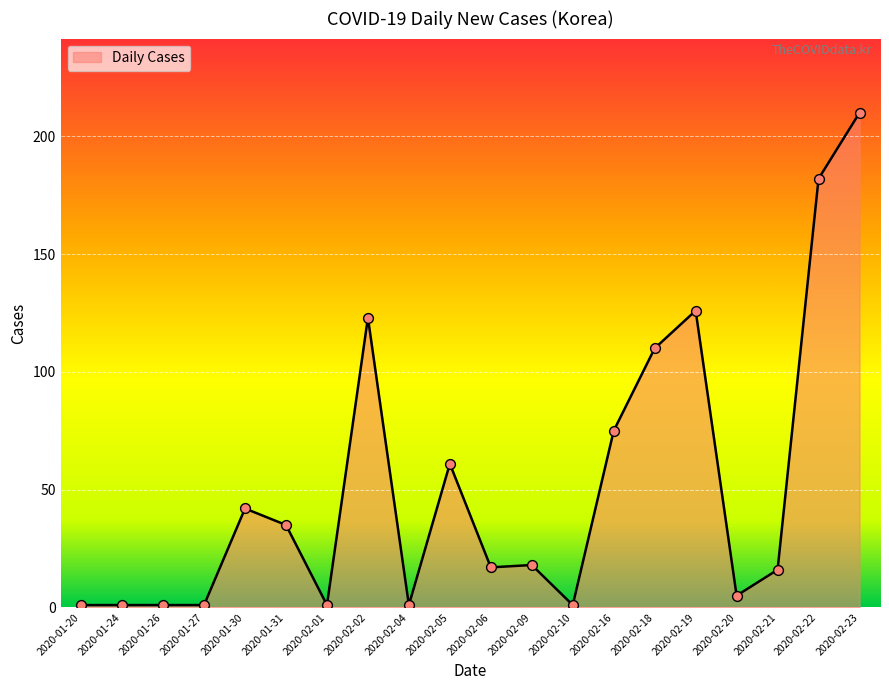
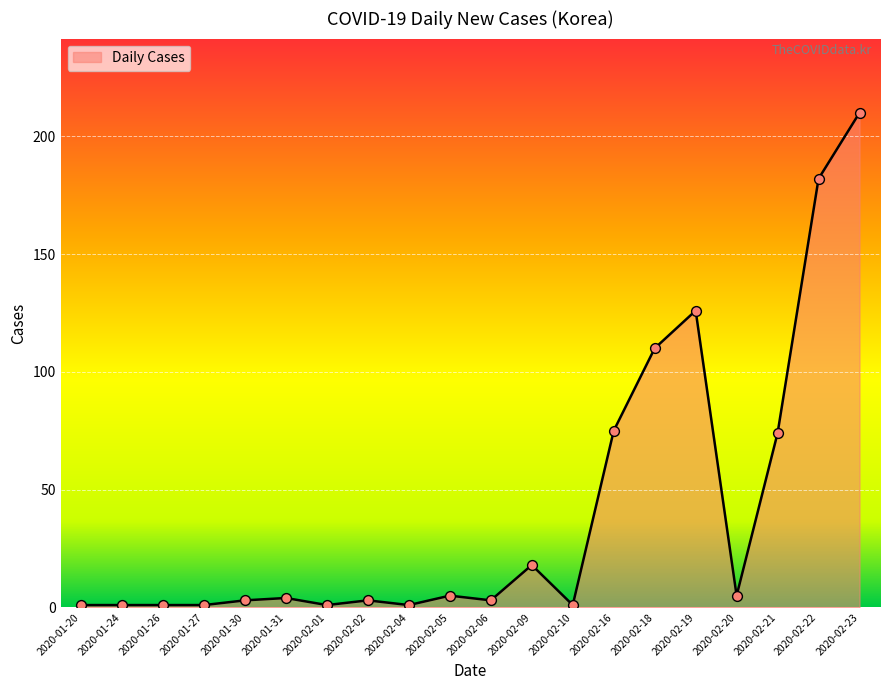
  {
    "2020-01-20": 1,
    "2020-01-24": 1,
    "2020-01-26": 1,
    "2020-01-27": 1,
-   "2020-01-30": 42,
-   "2020-01-31": 35,
+   "2020-01-30": 3,
+   "2020-01-31": 4,
    "2020-02-01": 1,
-   "2020-02-02": 123,
+   "2020-02-02": 3,
    "2020-02-04": 1,
-   "2020-02-05": 61,
-   "2020-02-06": 17,
+   "2020-02-05": 5,
+   "2020-02-06": 3,
    "2020-02-09": 18,
    "2020-02-10": 1,
    "2020-02-16": 75,
    "2020-02-18": 110,
    "2020-02-19": 126,
    "2020-02-20": 5,
-   "2020-02-21": 16,
+   "2020-02-21": 74,
    "2020-02-22": 182,
    "2020-02-23": 210
  }
